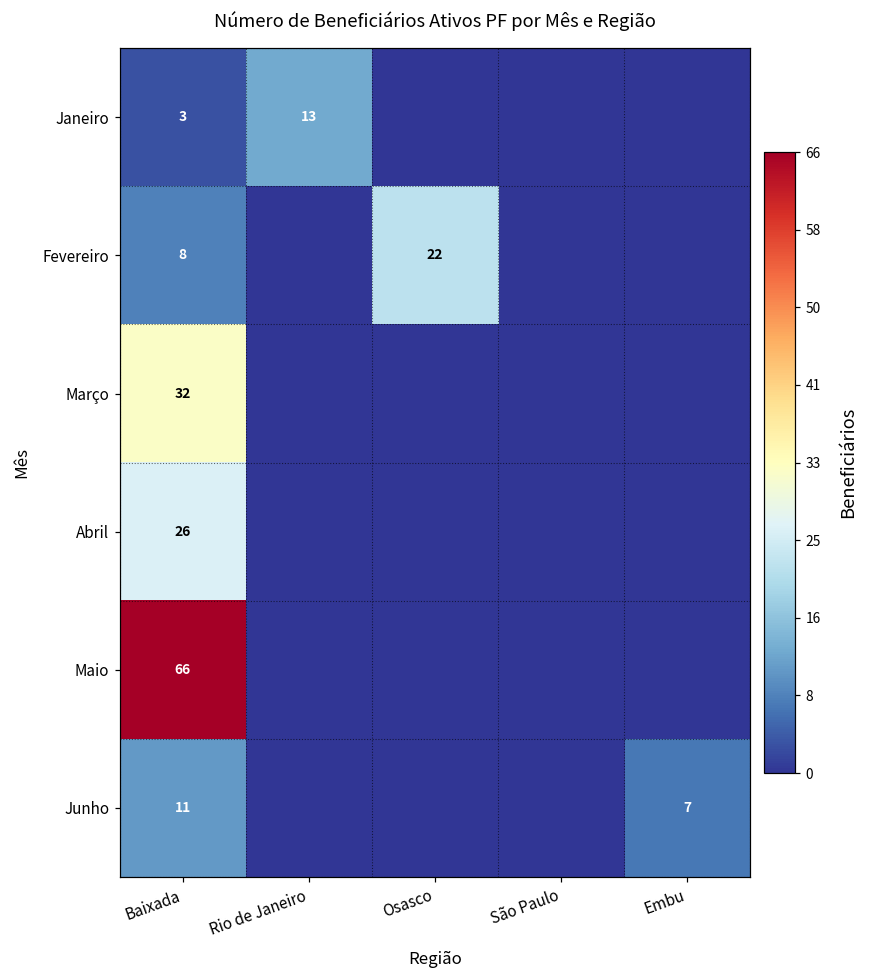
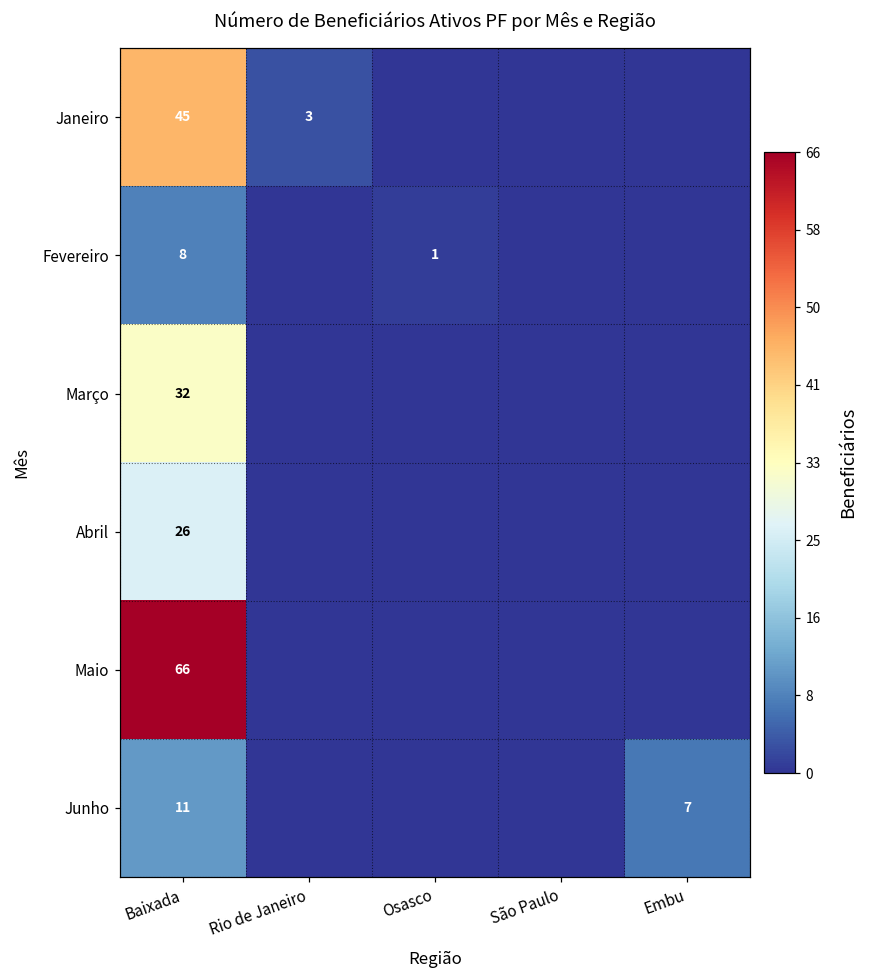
  {
    "Janeiro": {
-     "Baixada": 3,
-     "Rio de Janeiro": 13
+     "Baixada": 45,
+     "Rio de Janeiro": 3
    },
    "Fevereiro": {
      "Baixada": 8,
-     "Osasco": 22
+     "Osasco": 1
    },
    "Março": {
      "Baixada": 32
    },
    "Abril": {
      "Baixada": 26
    },
    "Maio": {
      "Baixada": 66
    },
    "Junho": {
      "Baixada": 11,
      "Embu": 7
    }
  }
